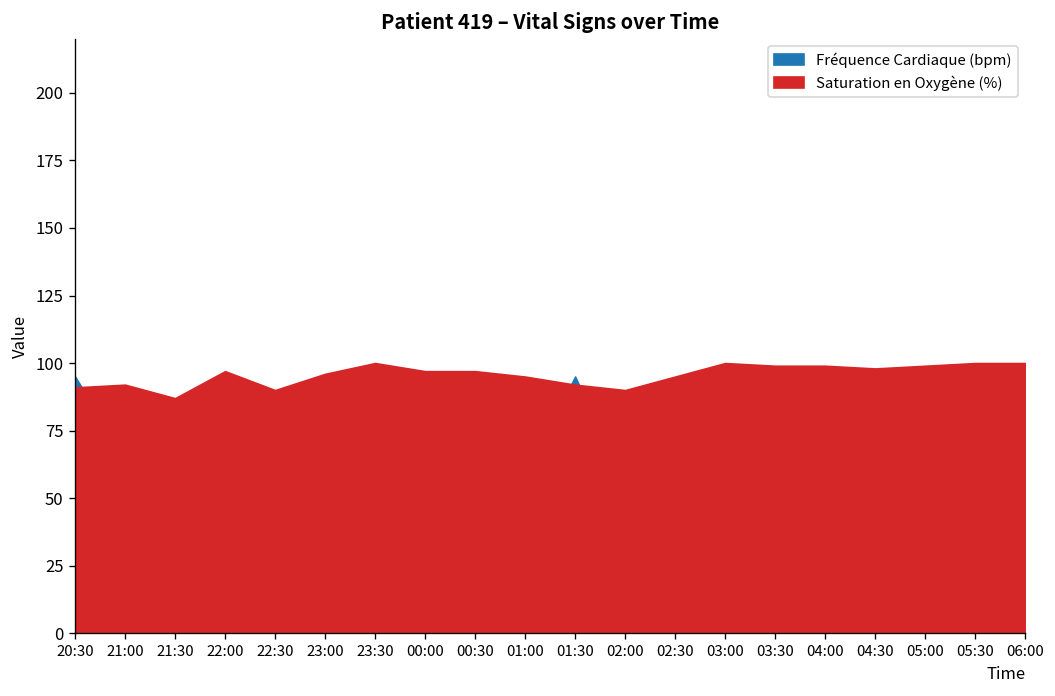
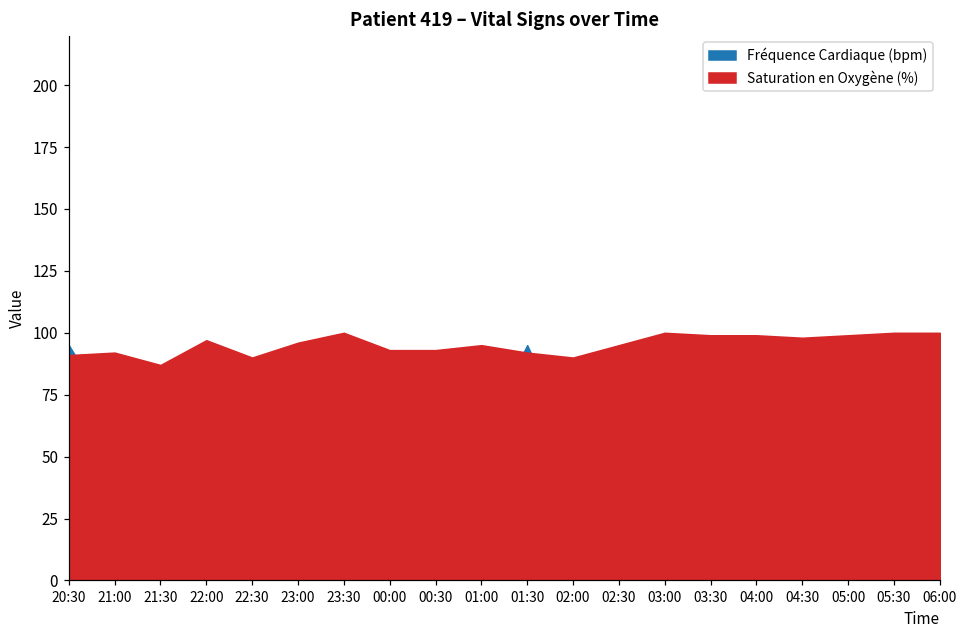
  {
    "Fréquence Cardiaque (bpm)": {
      "20:30": 95,
      "01:30": 95
    },
    "Saturation en Oxygène (%)": {
      "20:30": 91,
      "21:00": 92,
      "21:30": 87,
      "22:00": 97,
      "22:30": 90,
      "23:00": 96,
      "23:30": 100,
-     "00:00": 97,
-     "00:30": 97,
+     "00:00": 93,
+     "00:30": 93,
      "01:00": 95,
      "01:30": 92,
      "02:00": 90,
      "02:30": 95,
      "03:00": 100,
      "03:30": 99,
      "04:00": 99,
      "04:30": 98,
      "05:00": 99,
      "05:30": 100,
      "06:00": 100
    }
  }
